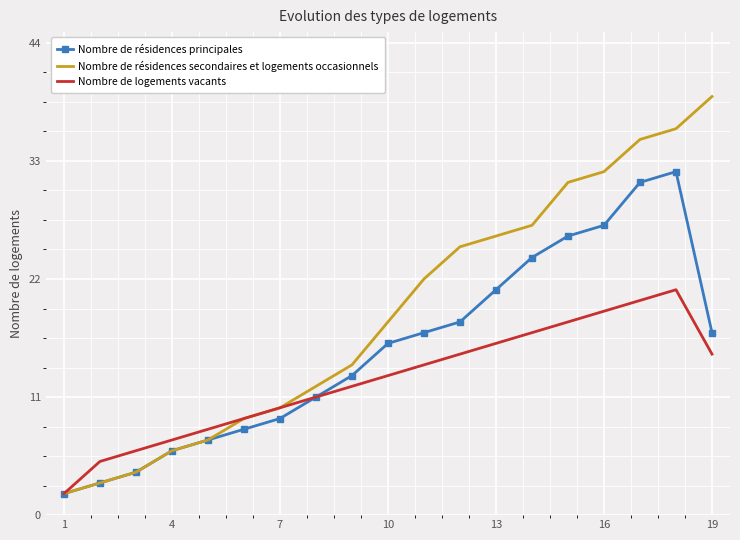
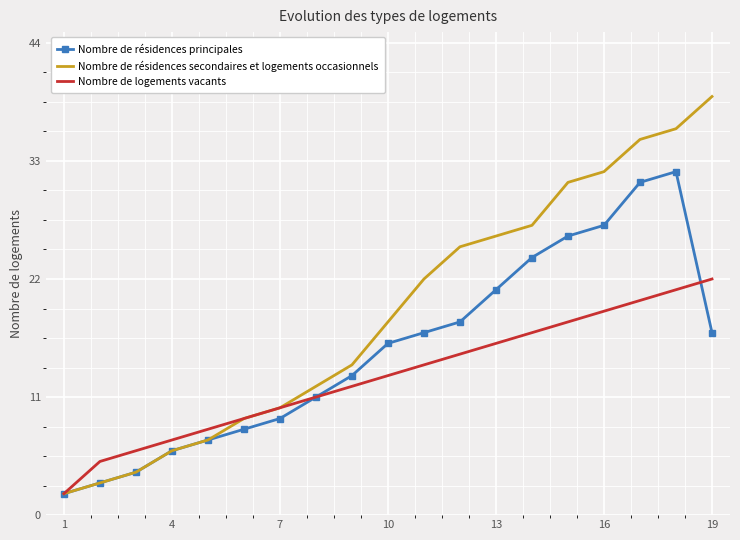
  {
    "Nombre de résidences principales": {
      "19": 17
    },
    "Nombre de résidences secondaires et logements occasionnels": {
      "19": 39
    },
    "Nombre de logements vacants": {
-     "19": 15
+     "19": 22
    }
  }
